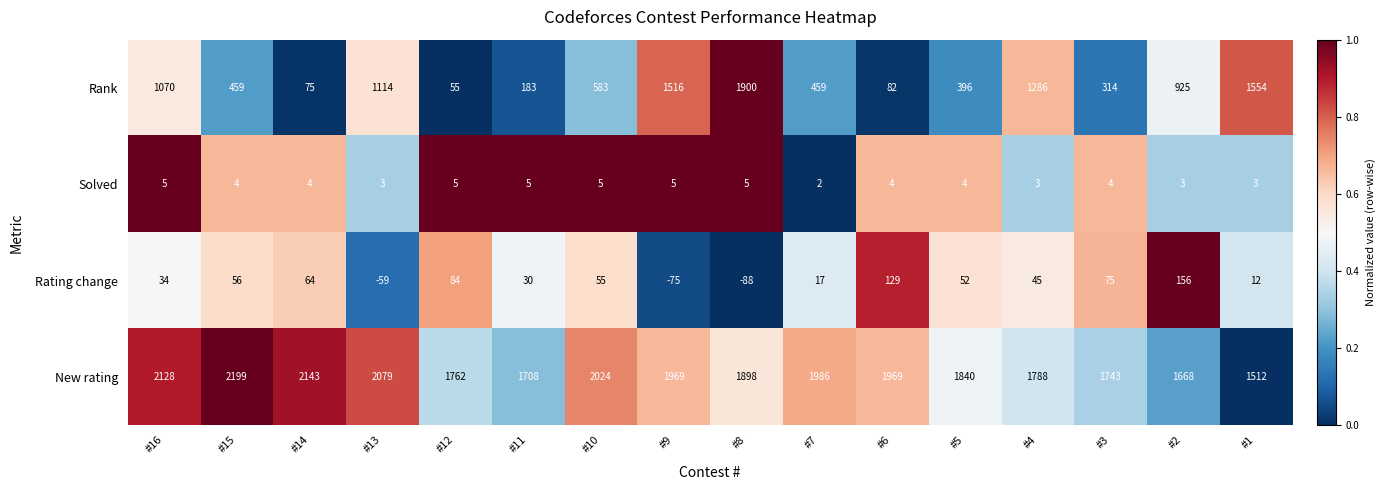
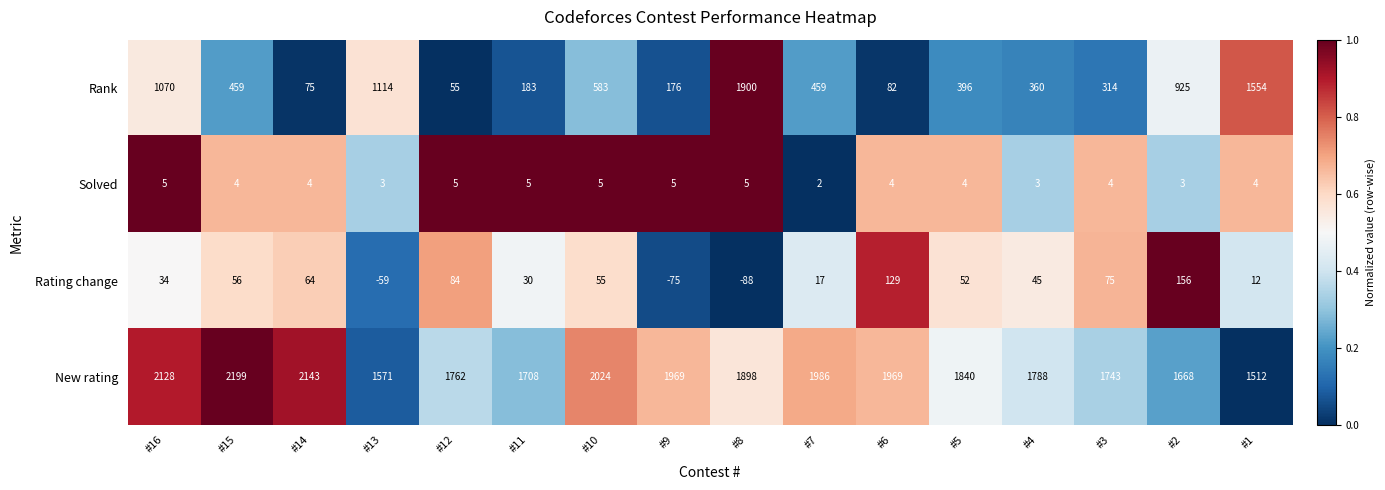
  {
    "Rank": {
      "#16": 1070,
      "#15": 459,
      "#14": 75,
      "#13": 1114,
      "#12": 55,
      "#11": 183,
      "#10": 583,
-     "#9": 1516,
+     "#9": 176,
      "#8": 1900,
      "#7": 459,
      "#6": 82,
      "#5": 396,
-     "#4": 1286,
+     "#4": 360,
      "#3": 314,
      "#2": 925,
      "#1": 1554
    },
    "Solved": {
      "#16": 5,
      "#15": 4,
      "#14": 4,
      "#13": 3,
      "#12": 5,
      "#11": 5,
      "#10": 5,
      "#9": 5,
      "#8": 5,
      "#7": 2,
      "#6": 4,
      "#5": 4,
      "#4": 3,
      "#3": 4,
      "#2": 3,
-     "#1": 3
+     "#1": 4
    },
    "Rating change": {
      "#16": 34,
      "#15": 56,
      "#14": 64,
      "#13": -59,
      "#12": 84,
      "#11": 30,
      "#10": 55,
      "#9": -75,
      "#8": -88,
      "#7": 17,
      "#6": 129,
      "#5": 52,
      "#4": 45,
      "#3": 75,
      "#2": 156,
      "#1": 12
    },
    "New rating": {
      "#16": 2128,
      "#15": 2199,
      "#14": 2143,
-     "#13": 2079,
+     "#13": 1571,
      "#12": 1762,
      "#11": 1708,
      "#10": 2024,
      "#9": 1969,
      "#8": 1898,
      "#7": 1986,
      "#6": 1969,
      "#5": 1840,
      "#4": 1788,
      "#3": 1743,
      "#2": 1668,
      "#1": 1512
    }
  }
